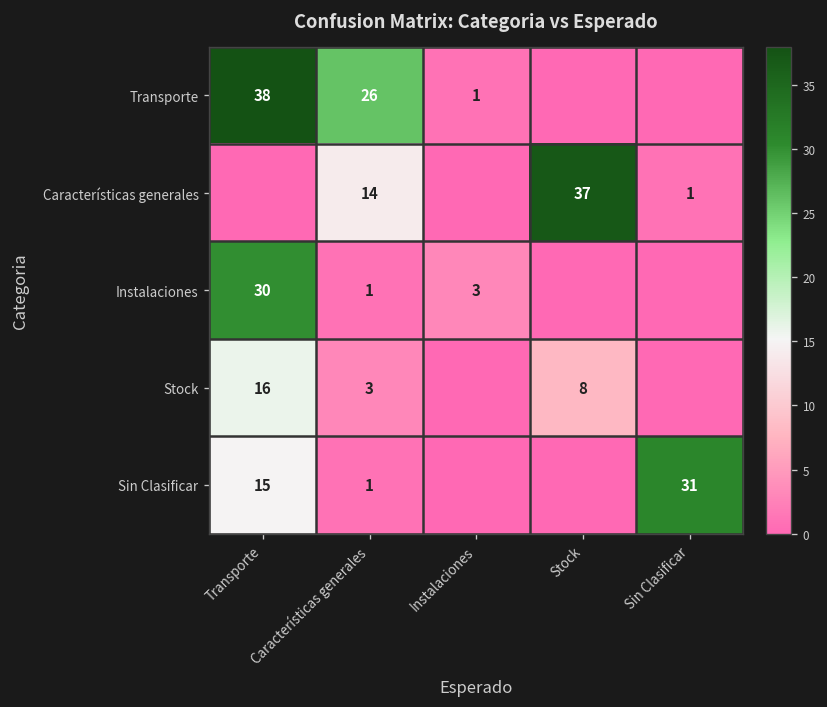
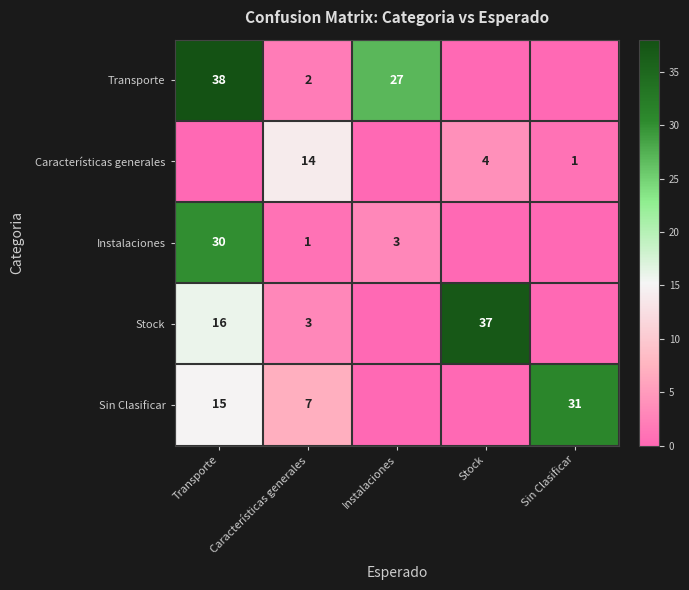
  {
    "Transporte": {
      "Transporte": 38,
-     "Características generales": 26,
-     "Instalaciones": 1
+     "Características generales": 2,
+     "Instalaciones": 27
    },
    "Características generales": {
      "Características generales": 14,
-     "Stock": 37,
+     "Stock": 4,
      "Sin Clasificar": 1
    },
    "Instalaciones": {
      "Transporte": 30,
      "Características generales": 1,
      "Instalaciones": 3
    },
    "Stock": {
      "Transporte": 16,
      "Características generales": 3,
-     "Stock": 8
+     "Stock": 37
    },
    "Sin Clasificar": {
      "Transporte": 15,
-     "Características generales": 1,
+     "Características generales": 7,
      "Sin Clasificar": 31
    }
  }
